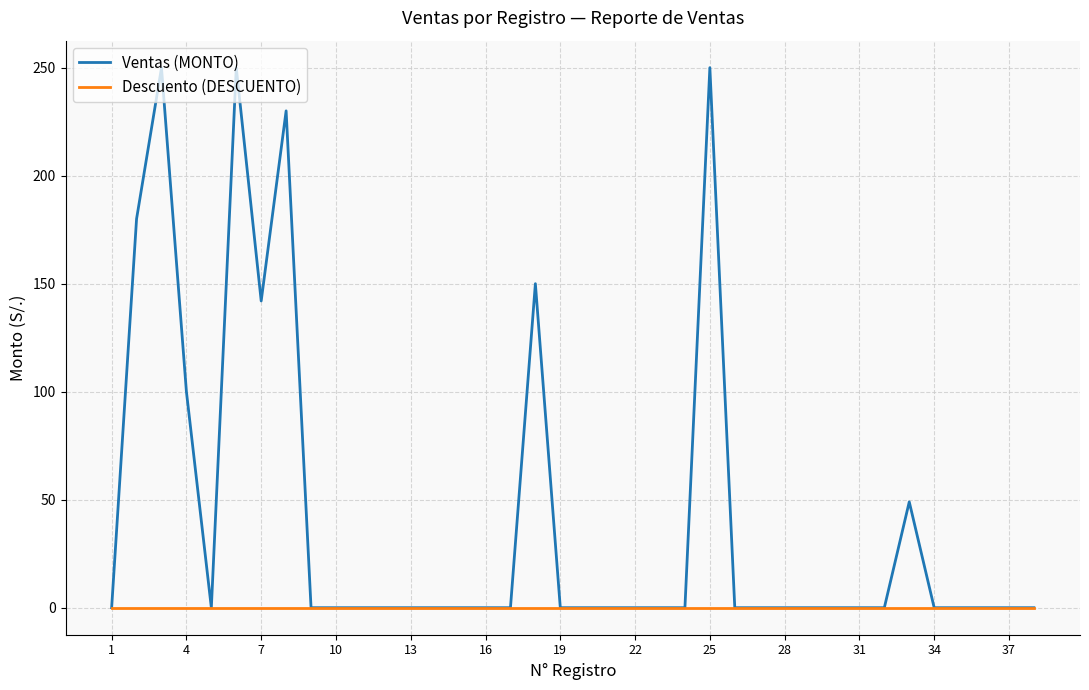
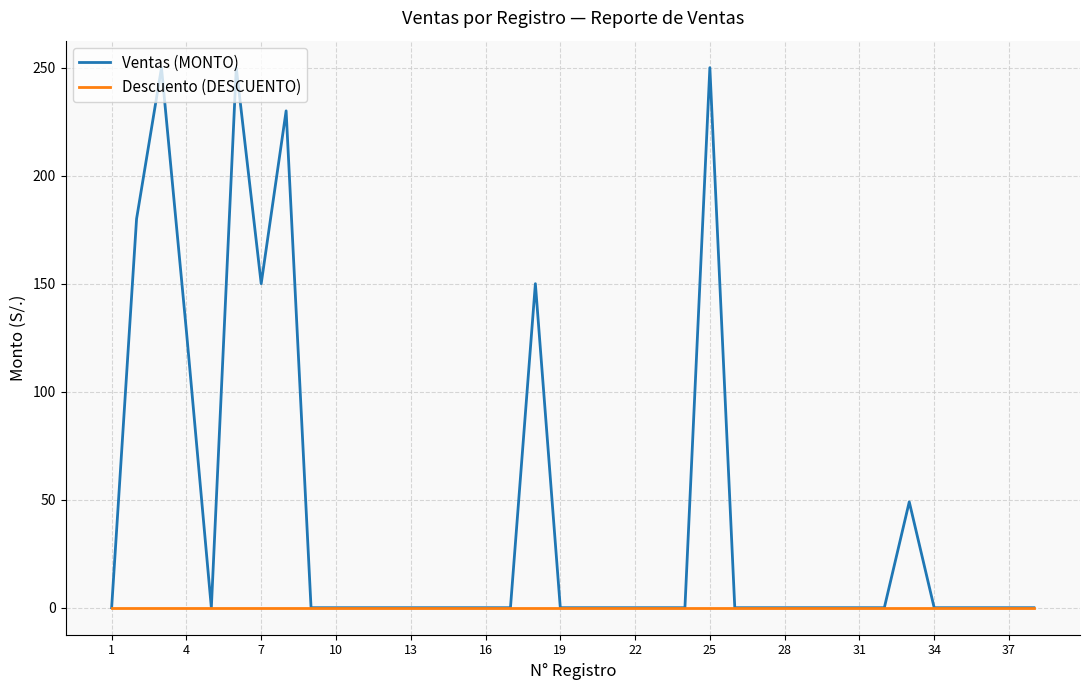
  {
    "Ventas (MONTO)": {
-     "4": 100,
-     "7": 142,
+     "4": 128,
+     "7": 150,
      "25": 250
    },
    "Descuento (DESCUENTO)": {
      "4": 0,
      "7": 0,
      "25": 0
    }
  }
